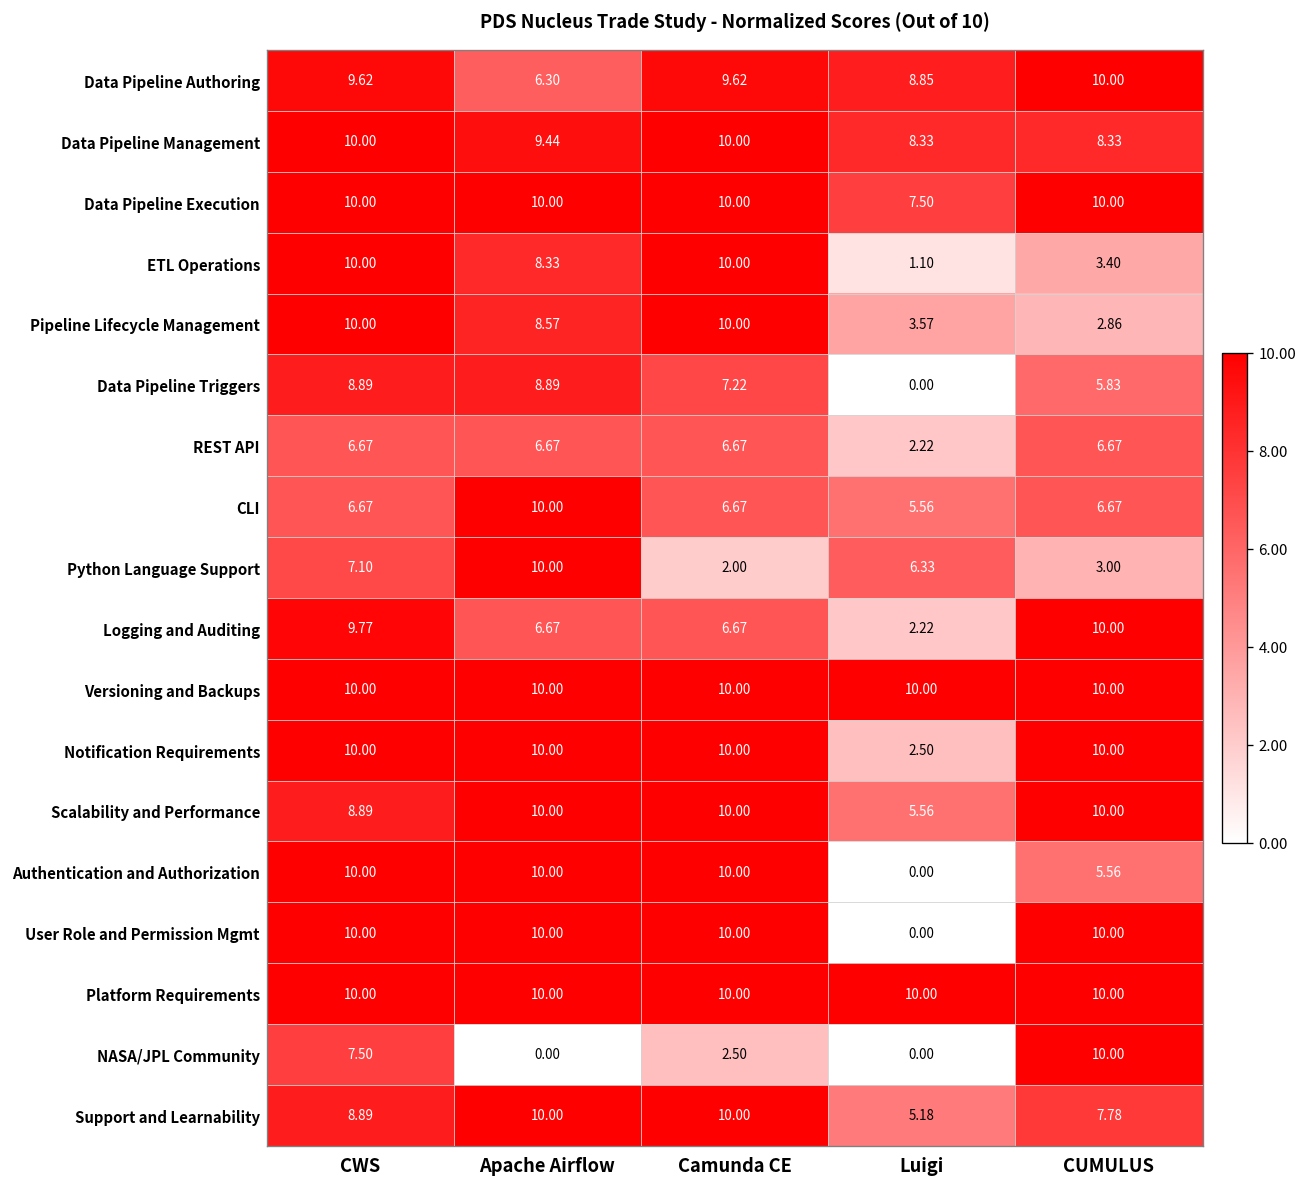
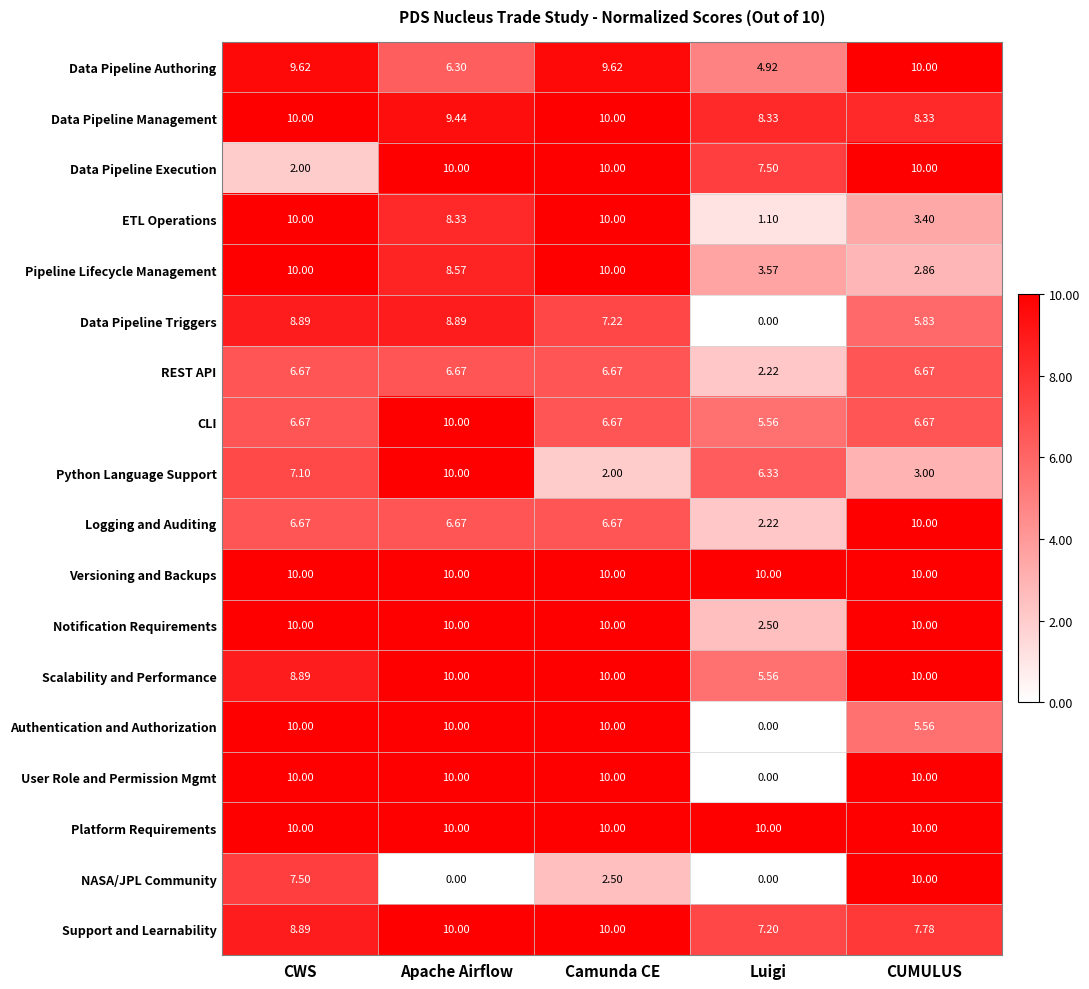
  {
    "Data Pipeline Authoring": {
      "CWS": 9.62,
      "Apache Airflow": 6.30,
      "Camunda CE": 9.62,
-     "Luigi": 8.85,
+     "Luigi": 4.92,
      "CUMULUS": 10.00
    },
    "Data Pipeline Management": {
      "CWS": 10.00,
      "Apache Airflow": 9.44,
      "Camunda CE": 10.00,
      "Luigi": 8.33,
      "CUMULUS": 8.33
    },
    "Data Pipeline Execution": {
-     "CWS": 10.00,
+     "CWS": 2.00,
      "Apache Airflow": 10.00,
      "Camunda CE": 10.00,
      "Luigi": 7.50,
      "CUMULUS": 10.00
    },
    "ETL Operations": {
      "CWS": 10.00,
      "Apache Airflow": 8.33,
      "Camunda CE": 10.00,
      "Luigi": 1.10,
      "CUMULUS": 3.40
    },
    "Pipeline Lifecycle Management": {
      "CWS": 10.00,
      "Apache Airflow": 8.57,
      "Camunda CE": 10.00,
      "Luigi": 3.57,
      "CUMULUS": 2.86
    },
    "Data Pipeline Triggers": {
      "CWS": 8.89,
      "Apache Airflow": 8.89,
      "Camunda CE": 7.22,
      "Luigi": 0.00,
      "CUMULUS": 5.83
    },
    "REST API": {
      "CWS": 6.67,
      "Apache Airflow": 6.67,
      "Camunda CE": 6.67,
      "Luigi": 2.22,
      "CUMULUS": 6.67
    },
    "CLI": {
      "CWS": 6.67,
      "Apache Airflow": 10.00,
      "Camunda CE": 6.67,
      "Luigi": 5.56,
      "CUMULUS": 6.67
    },
    "Python Language Support": {
      "CWS": 7.10,
      "Apache Airflow": 10.00,
      "Camunda CE": 2.00,
      "Luigi": 6.33,
      "CUMULUS": 3.00
    },
    "Logging and Auditing": {
-     "CWS": 9.77,
+     "CWS": 6.67,
      "Apache Airflow": 6.67,
      "Camunda CE": 6.67,
      "Luigi": 2.22,
      "CUMULUS": 10.00
    },
    "Versioning and Backups": {
      "CWS": 10.00,
      "Apache Airflow": 10.00,
      "Camunda CE": 10.00,
      "Luigi": 10.00,
      "CUMULUS": 10.00
    },
    "Notification Requirements": {
      "CWS": 10.00,
      "Apache Airflow": 10.00,
      "Camunda CE": 10.00,
      "Luigi": 2.50,
      "CUMULUS": 10.00
    },
    "Scalability and Performance": {
      "CWS": 8.89,
      "Apache Airflow": 10.00,
      "Camunda CE": 10.00,
      "Luigi": 5.56,
      "CUMULUS": 10.00
    },
    "Authentication and Authorization": {
      "CWS": 10.00,
      "Apache Airflow": 10.00,
      "Camunda CE": 10.00,
      "Luigi": 0.00,
      "CUMULUS": 5.56
    },
    "User Role and Permission Mgmt": {
      "CWS": 10.00,
      "Apache Airflow": 10.00,
      "Camunda CE": 10.00,
      "Luigi": 0.00,
      "CUMULUS": 10.00
    },
    "Platform Requirements": {
      "CWS": 10.00,
      "Apache Airflow": 10.00,
      "Camunda CE": 10.00,
      "Luigi": 10.00,
      "CUMULUS": 10.00
    },
    "NASA/JPL Community": {
      "CWS": 7.50,
      "Apache Airflow": 0.00,
      "Camunda CE": 2.50,
      "Luigi": 0.00,
      "CUMULUS": 10.00
    },
    "Support and Learnability": {
      "CWS": 8.89,
      "Apache Airflow": 10.00,
      "Camunda CE": 10.00,
-     "Luigi": 5.18,
+     "Luigi": 7.20,
      "CUMULUS": 7.78
    }
  }
